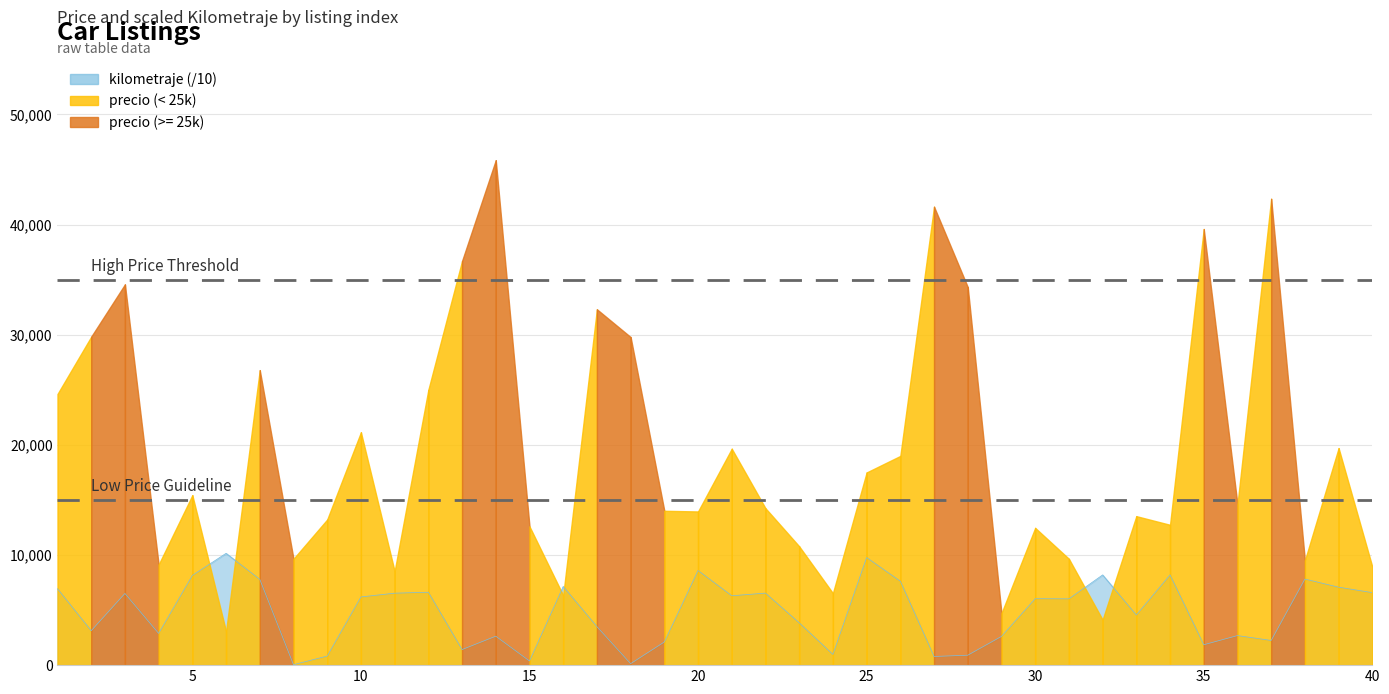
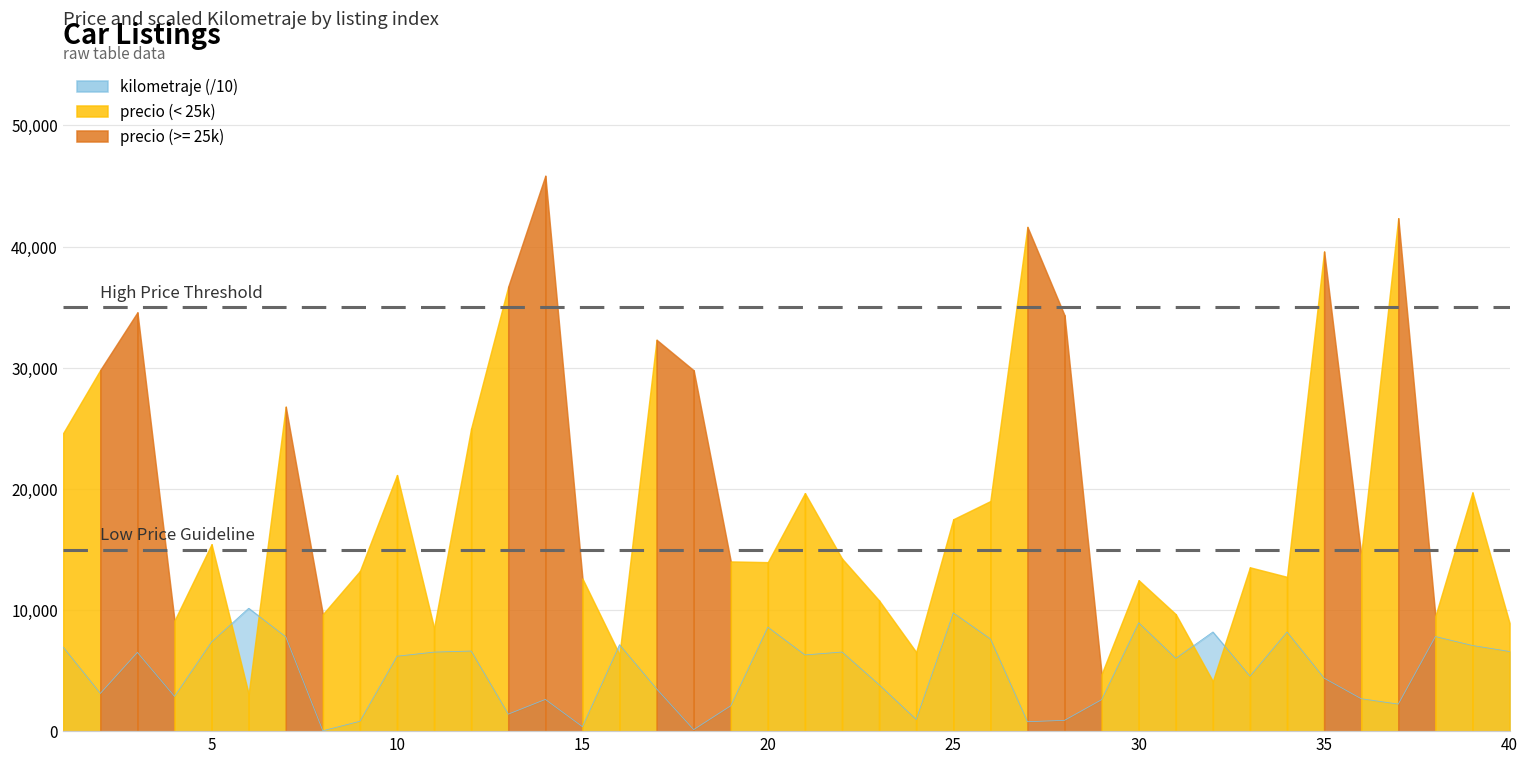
  {
    "kilometraje (/10)": {
-     "5": "8,100",
+     "5": "7,400",
      "10": "6,200",
      "15": "400",
      "20": "8,600",
      "25": "9,800",
-     "30": "6,000",
-     "35": "1,900",
+     "30": "9,000",
+     "35": "4,400",
      "40": "6,600"
    }
  }
